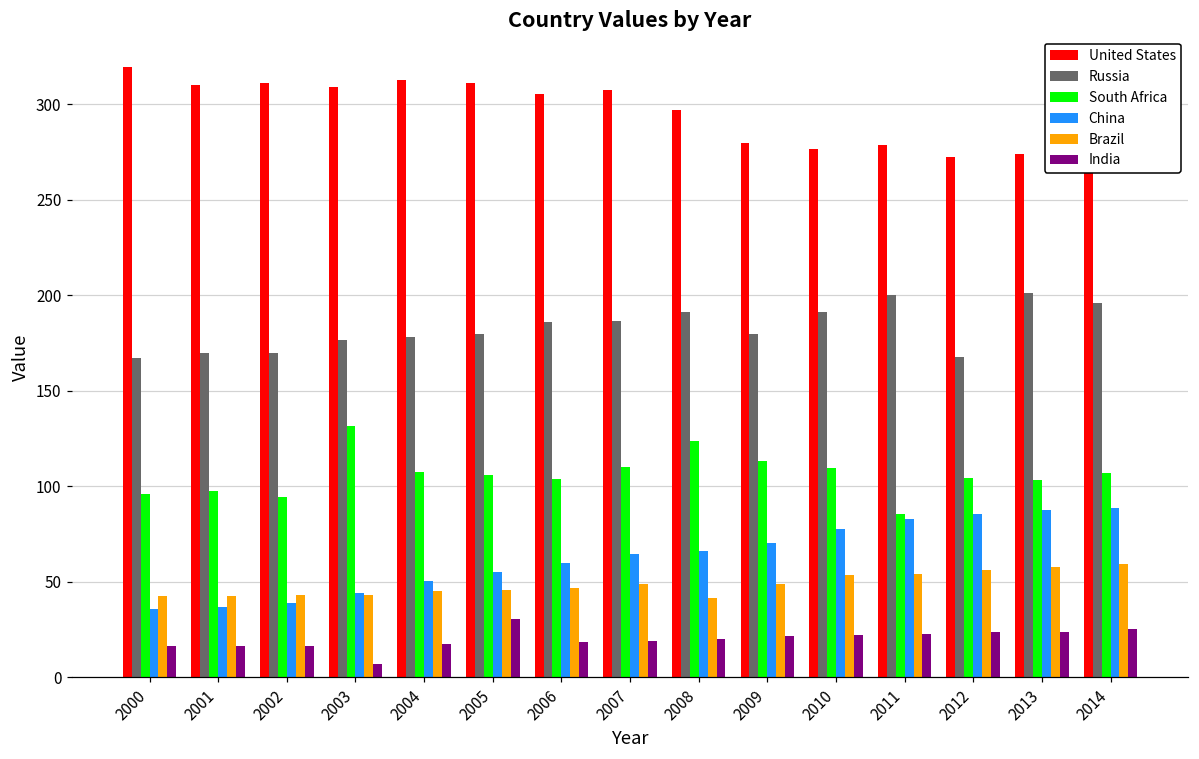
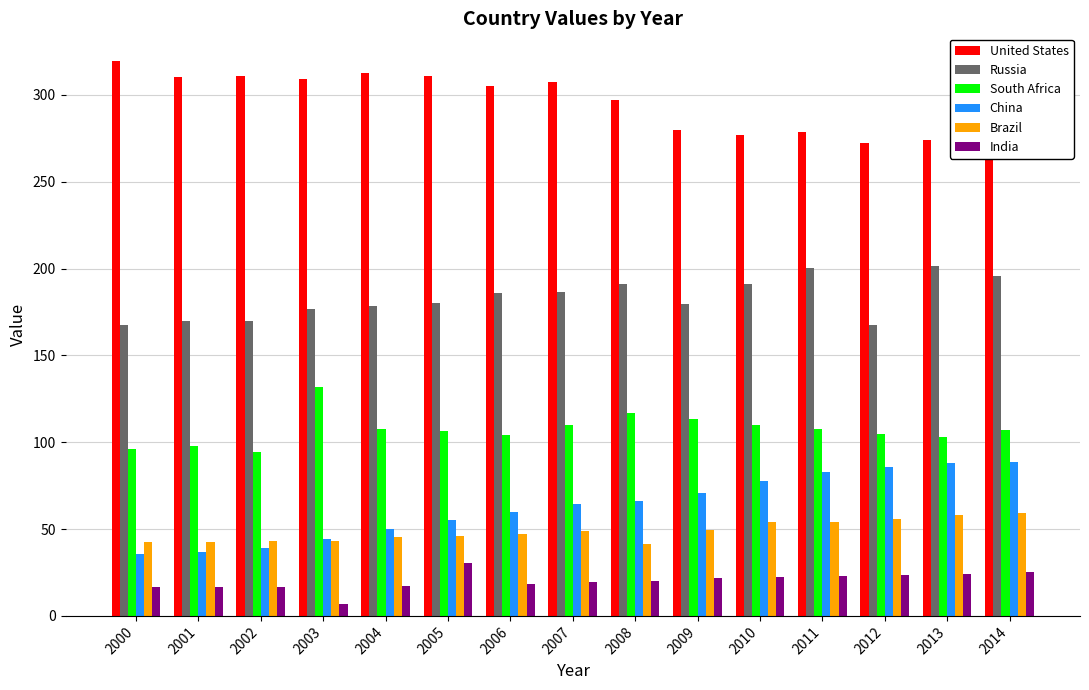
  {
    "United States": {
      "2000": 319,
      "2001": 310,
      "2002": 311,
      "2003": 309,
      "2004": 313,
      "2005": 311,
      "2006": 305,
      "2007": 308,
      "2008": 297,
      "2009": 280,
      "2010": 277,
      "2011": 279,
      "2012": 272,
      "2013": 274
    },
    "Russia": {
      "2000": 168,
      "2001": 170,
      "2002": 170,
      "2003": 177,
      "2004": 178,
      "2005": 180,
      "2006": 186,
      "2007": 187,
      "2008": 191,
      "2009": 180,
      "2010": 191,
      "2011": 200,
      "2012": 168,
      "2013": 201,
      "2014": 196
    },
    "South Africa": {
      "2000": 96,
      "2001": 98,
      "2002": 95,
      "2003": 132,
      "2004": 108,
      "2005": 106,
      "2006": 104,
      "2007": 110,
-     "2008": 124,
+     "2008": 117,
      "2009": 113,
      "2010": 110,
-     "2011": 86,
+     "2011": 108,
      "2012": 105,
      "2013": 103,
      "2014": 107
    },
    "China": {
      "2000": 36,
      "2001": 37,
      "2002": 39,
      "2003": 44,
      "2004": 50,
      "2005": 55,
      "2006": 60,
      "2007": 65,
      "2008": 66,
      "2009": 71,
      "2010": 78,
      "2011": 83,
      "2012": 85,
      "2013": 88,
      "2014": 89
    },
    "Brazil": {
      "2000": 43,
      "2001": 43,
      "2002": 43,
      "2003": 43,
      "2004": 45,
      "2005": 46,
      "2006": 47,
      "2007": 49,
      "2008": 41,
      "2009": 49,
      "2010": 54,
      "2011": 54,
      "2012": 56,
      "2013": 58,
      "2014": 59
    },
    "India": {
      "2000": 17,
      "2001": 16,
      "2002": 17,
      "2003": 7,
      "2004": 17,
      "2005": 31,
      "2006": 18,
      "2007": 19,
      "2008": 20,
      "2009": 22,
      "2010": 22,
      "2011": 23,
      "2012": 24,
      "2013": 24,
      "2014": 25
    }
  }
